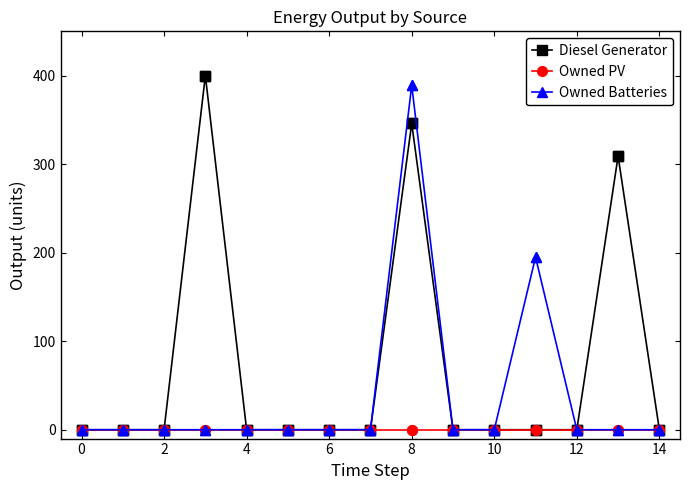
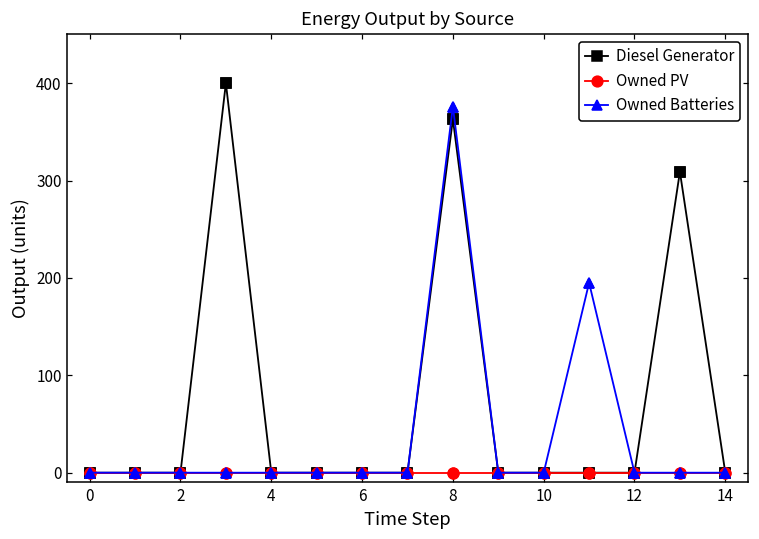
  {
    "Diesel Generator": {
-     "8": 350
+     "8": 360
    },
    "Owned PV": {
      "8": 0
    },
    "Owned Batteries": {
-     "8": 390
+     "8": 380
    }
  }
